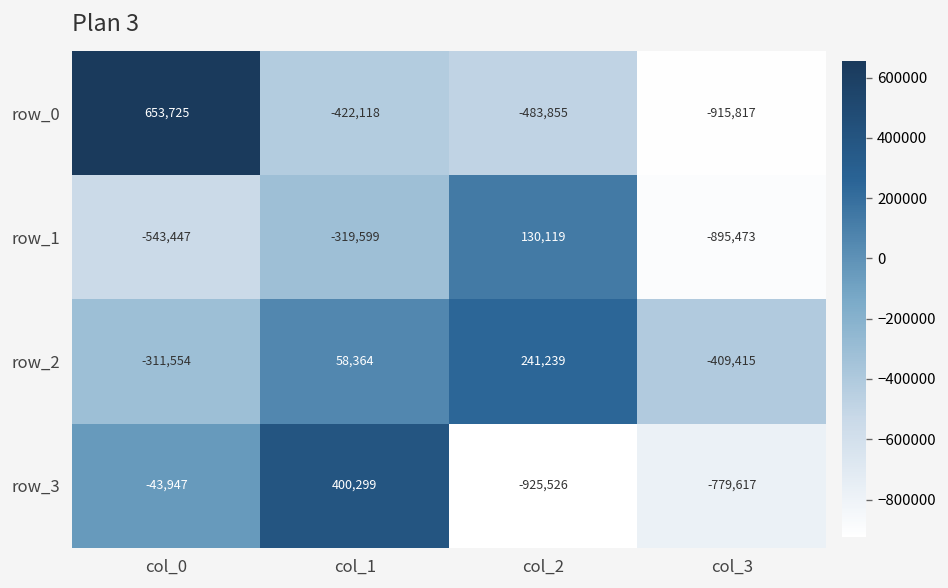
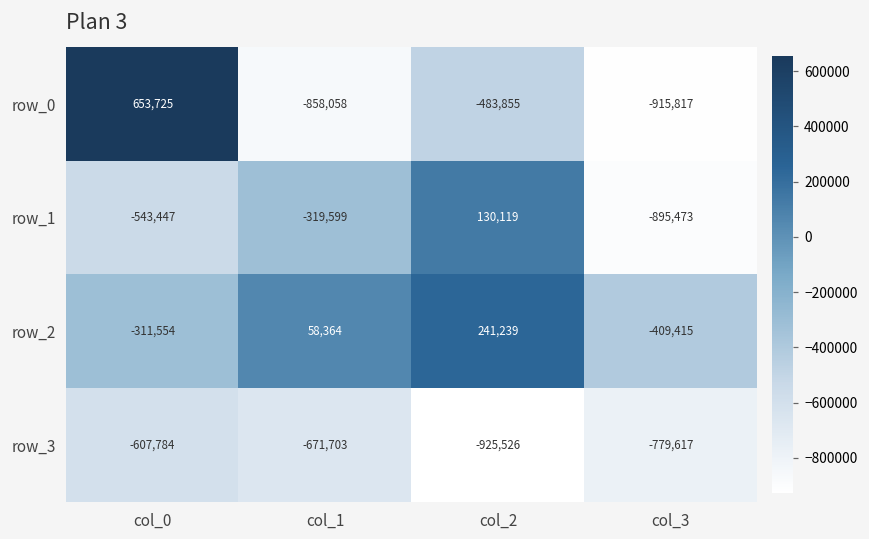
  {
    "row_0": {
      "col_0": "653,725",
-     "col_1": "-422,118",
+     "col_1": "-858,058",
      "col_2": "-483,855",
      "col_3": "-915,817"
    },
    "row_1": {
      "col_0": "-543,447",
      "col_1": "-319,599",
      "col_2": "130,119",
      "col_3": "-895,473"
    },
    "row_2": {
      "col_0": "-311,554",
      "col_1": "58,364",
      "col_2": "241,239",
      "col_3": "-409,415"
    },
    "row_3": {
-     "col_0": "-43,947",
-     "col_1": "400,299",
+     "col_0": "-607,784",
+     "col_1": "-671,703",
      "col_2": "-925,526",
      "col_3": "-779,617"
    }
  }
